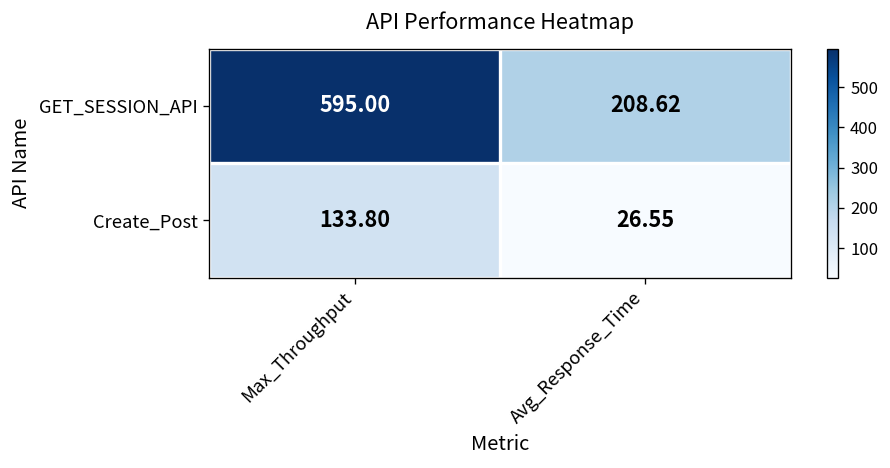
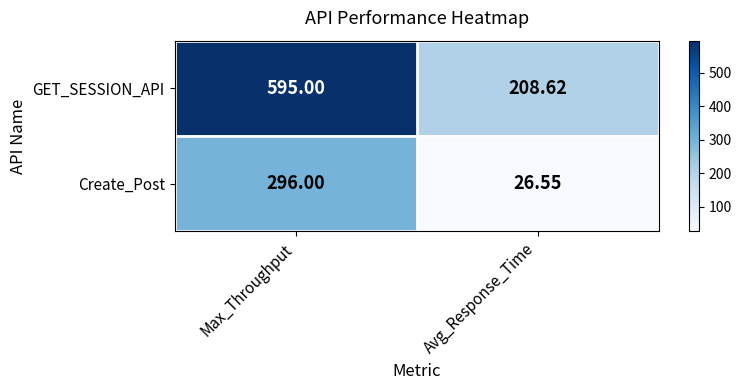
  {
    "GET_SESSION_API": {
      "Max_Throughput": 595.00,
      "Avg_Response_Time": 208.62
    },
    "Create_Post": {
-     "Max_Throughput": 133.80,
+     "Max_Throughput": 296.00,
      "Avg_Response_Time": 26.55
    }
  }
